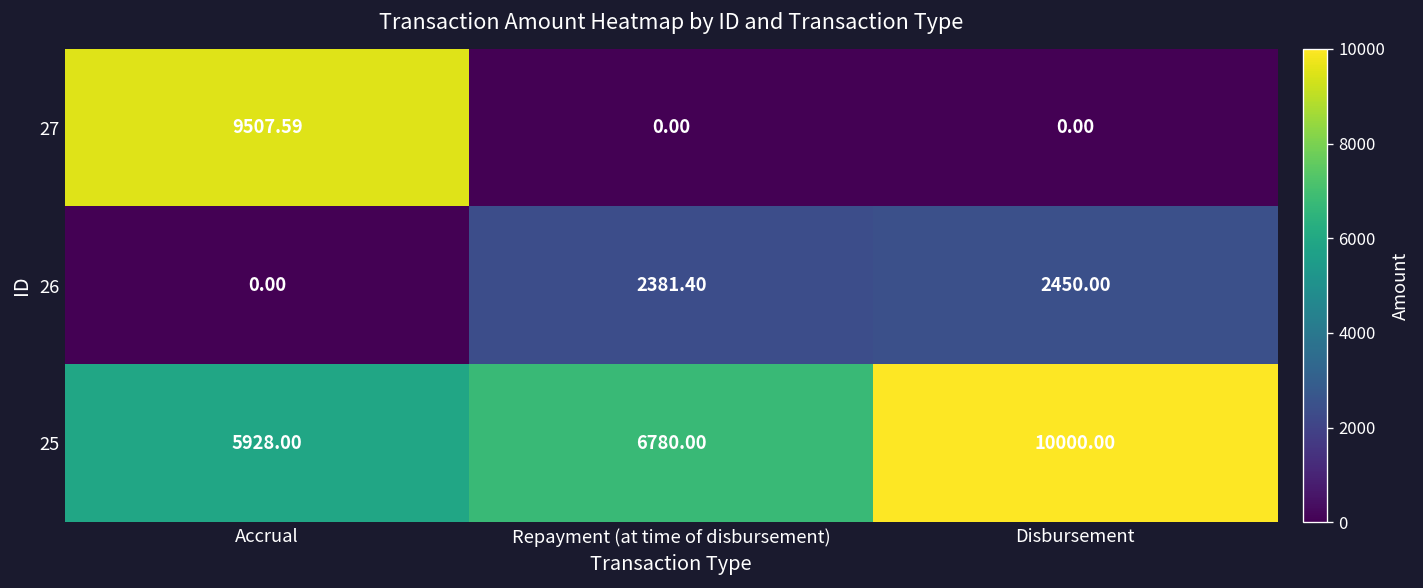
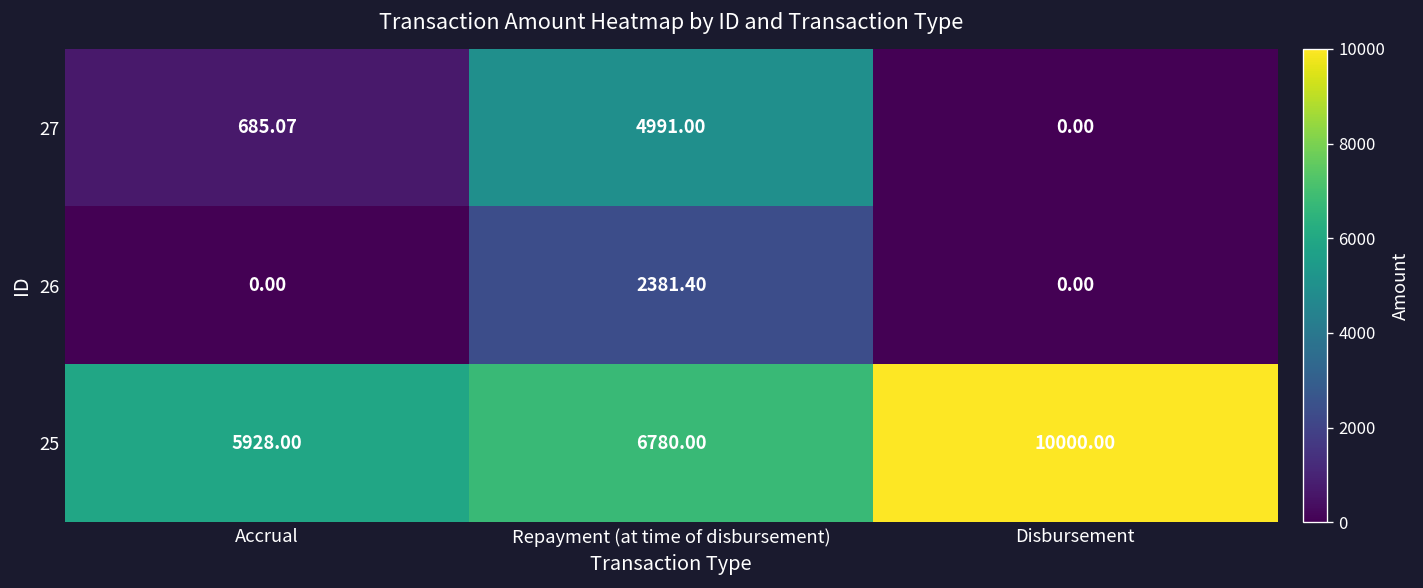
  {
    "27": {
-     "Accrual": 9507.59,
-     "Repayment (at time of disbursement)": 0.00,
+     "Accrual": 685.07,
+     "Repayment (at time of disbursement)": 4991.00,
      "Disbursement": 0.00
    },
    "26": {
      "Accrual": 0.00,
      "Repayment (at time of disbursement)": 2381.40,
-     "Disbursement": 2450.00
+     "Disbursement": 0.00
    },
    "25": {
      "Accrual": 5928.00,
      "Repayment (at time of disbursement)": 6780.00,
      "Disbursement": 10000.00
    }
  }
